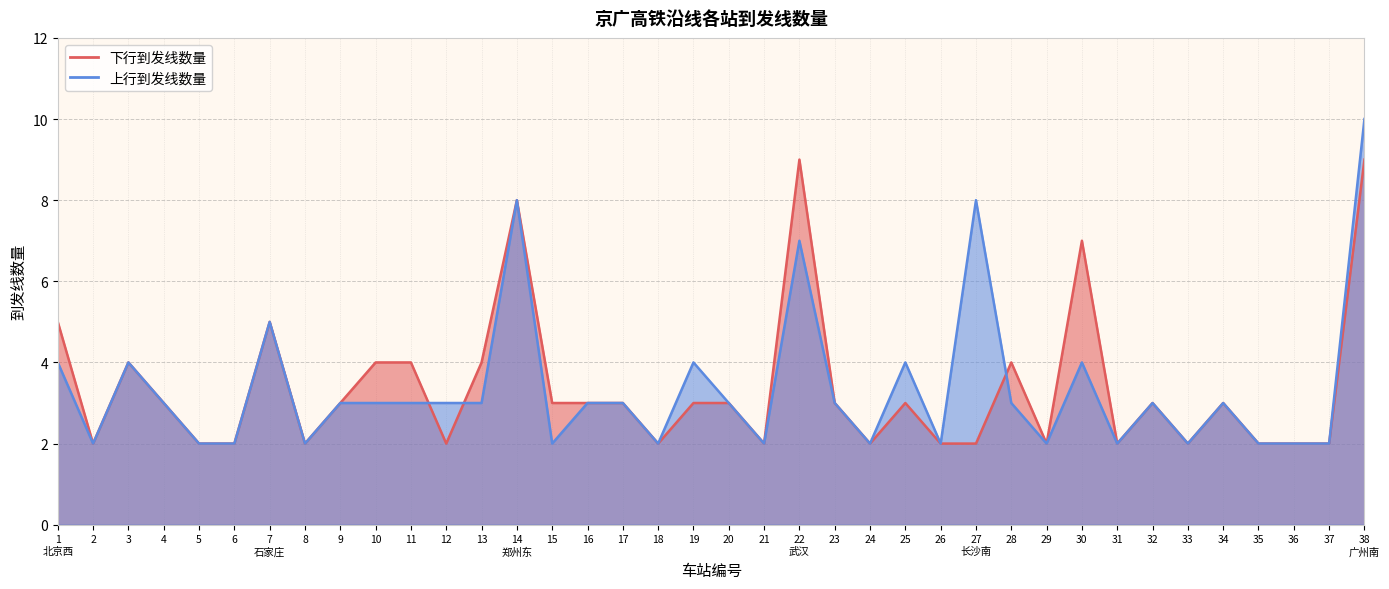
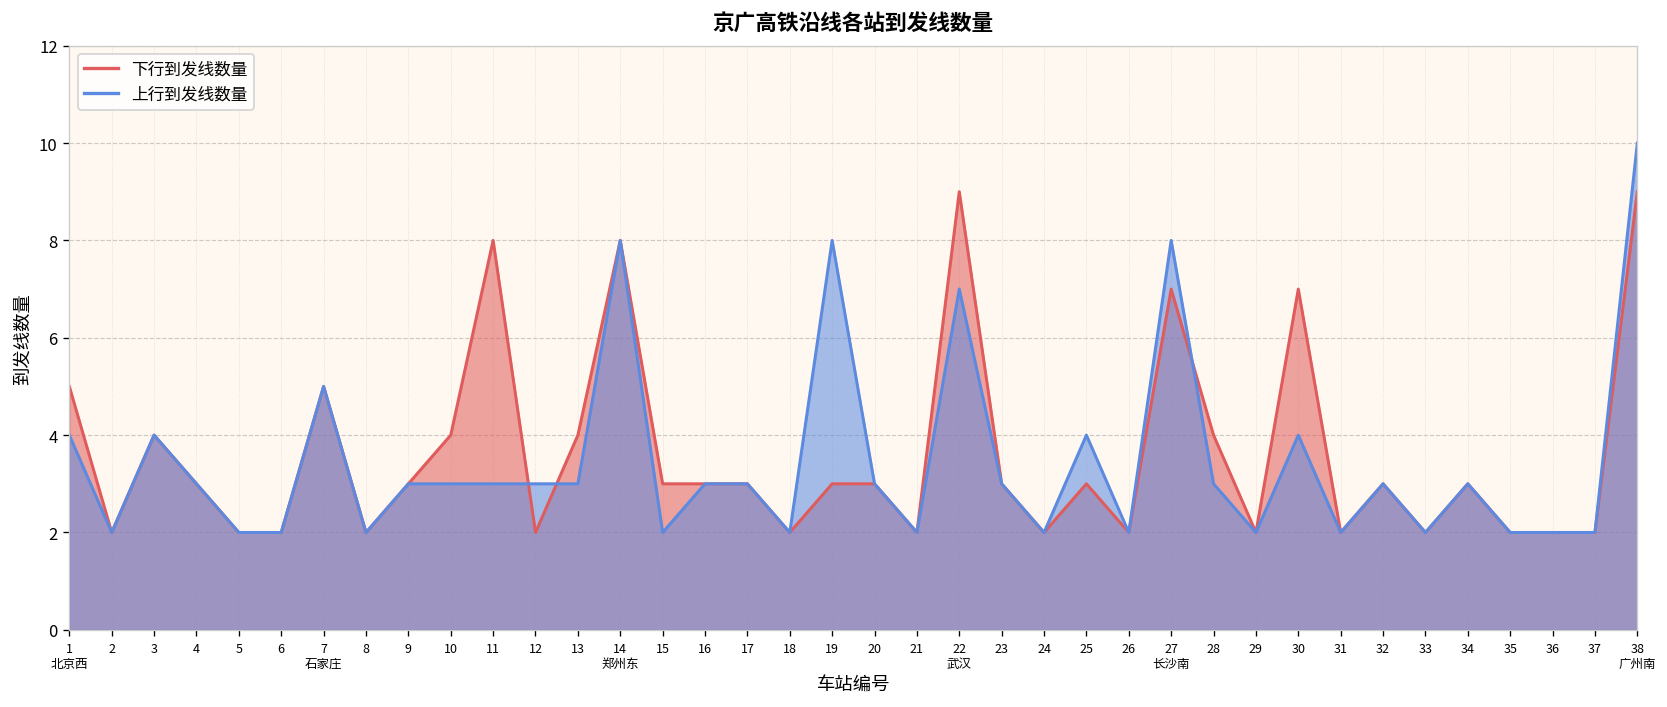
  {
    "下行到发线数量": {
      "1 北京西": 5,
      "10": 4,
-     "11": 4,
+     "11": 8,
      "12": 2,
      "13": 4,
      "15": 3,
      "19": 3,
      "22 武汉": 9,
      "25": 3,
-     "27 长沙南": 2,
+     "27 长沙南": 7,
      "28": 4,
      "30": 7,
      "38 广州南": 9
    },
    "上行到发线数量": {
      "1 北京西": 4,
      "10": 3,
      "11": 3,
      "12": 3,
      "13": 3,
      "15": 2,
-     "19": 4,
+     "19": 8,
      "22 武汉": 7,
      "25": 4,
      "27 长沙南": 8,
      "28": 3,
      "30": 4,
      "38 广州南": 10
    }
  }
